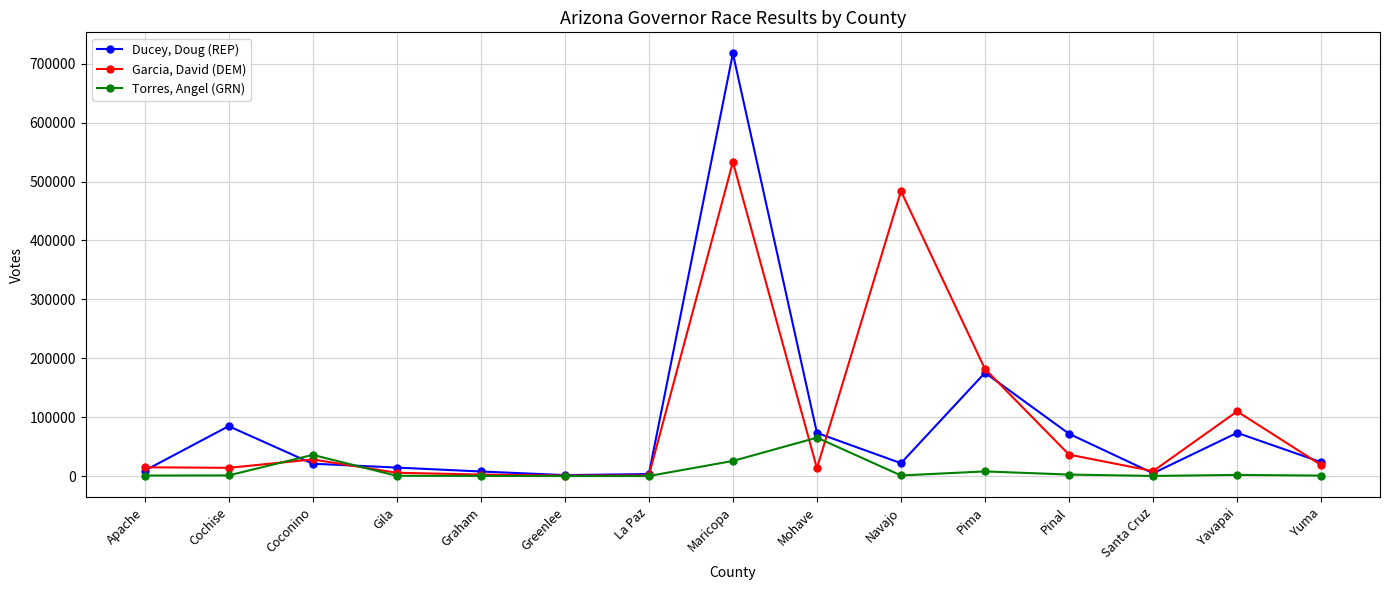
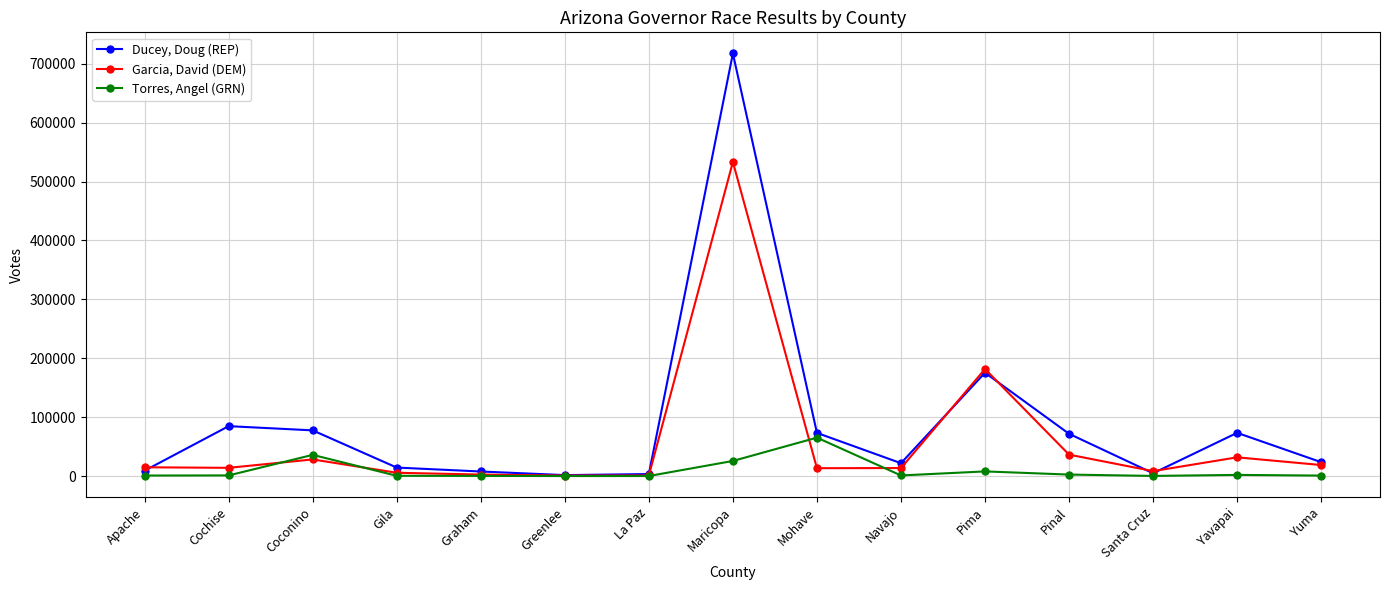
  {
    "Ducey, Doug (REP)": {
      "Apache": 10000,
      "Cochise": 80000,
-     "Coconino": 20000,
+     "Coconino": 80000,
      "Gila": 10000,
      "Graham": 10000,
      "Maricopa": 720000,
      "Mohave": 70000,
      "Navajo": 20000,
      "Pima": 180000,
      "Pinal": 70000,
      "Yavapai": 70000,
      "Yuma": 20000
    },
    "Garcia, David (DEM)": {
      "Apache": 10000,
      "Cochise": 10000,
      "Coconino": 30000,
      "Gila": 10000,
      "Maricopa": 530000,
      "Mohave": 10000,
-     "Navajo": 480000,
+     "Navajo": 10000,
      "Pima": 180000,
      "Pinal": 40000,
-     "Yavapai": 110000,
+     "Yavapai": 30000,
      "Yuma": 20000
    },
    "Torres, Angel (GRN)": {
      "Apache": 0,
      "Cochise": 0,
      "Coconino": 40000,
      "Gila": 0,
      "Maricopa": 30000,
      "Mohave": 70000,
      "Navajo": 0,
      "Pima": 10000,
      "Pinal": 0,
      "Santa Cruz": 0,
      "Yavapai": 0,
      "Yuma": 0
    }
  }
